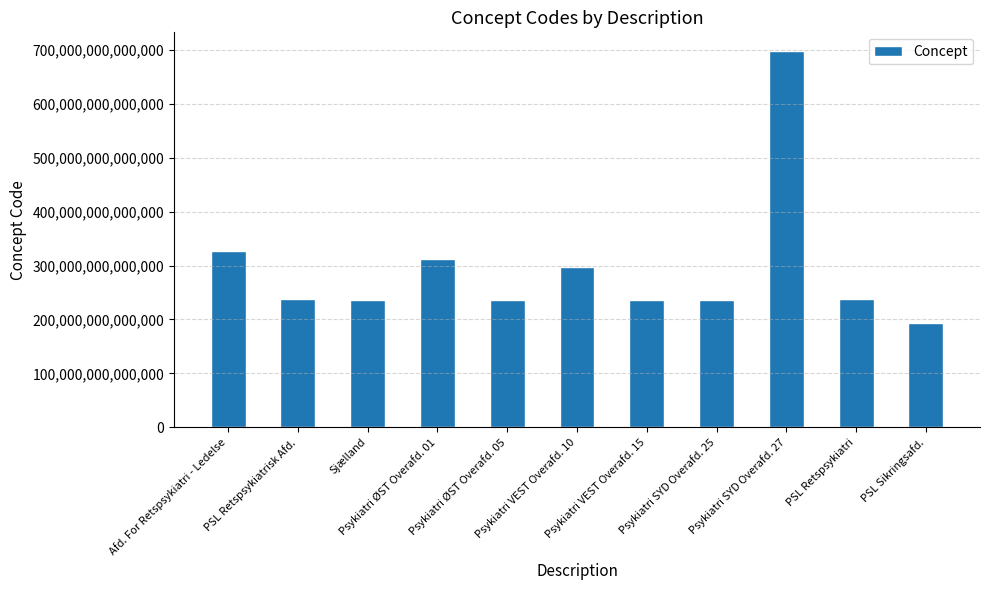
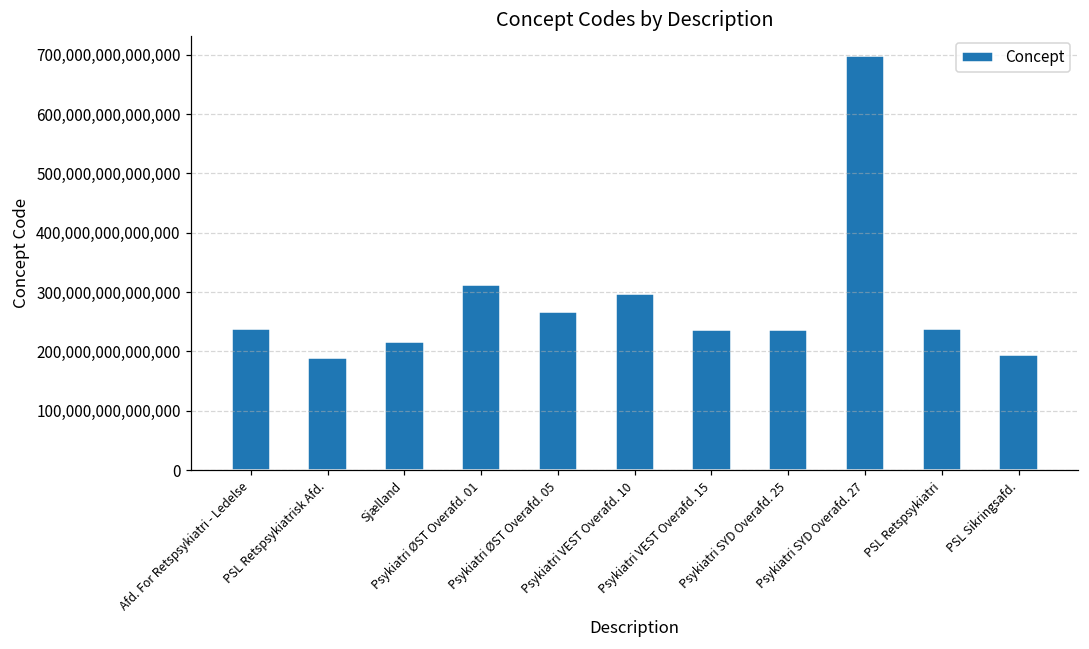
  {
-   "Afd. For Retspsykiatri - Ledelse": "330,000,000,000,000",
-   "PSL Retspsykiatrisk Afd.": "240,000,000,000,000",
-   "Sjælland": "240,000,000,000,000",
+   "Afd. For Retspsykiatri - Ledelse": "240,000,000,000,000",
+   "PSL Retspsykiatrisk Afd.": "190,000,000,000,000",
+   "Sjælland": "220,000,000,000,000",
    "Psykiatri ØST Overafd. 01": "310,000,000,000,000",
-   "Psykiatri ØST Overafd. 05": "240,000,000,000,000",
+   "Psykiatri ØST Overafd. 05": "270,000,000,000,000",
    "Psykiatri VEST Overafd. 10": "300,000,000,000,000",
    "Psykiatri VEST Overafd. 15": "240,000,000,000,000",
    "Psykiatri SYD Overafd. 25": "240,000,000,000,000",
    "Psykiatri SYD Overafd. 27": "700,000,000,000,000",
    "PSL Retspsykiatri": "240,000,000,000,000",
    "PSL Sikringsafd.": "190,000,000,000,000"
  }
